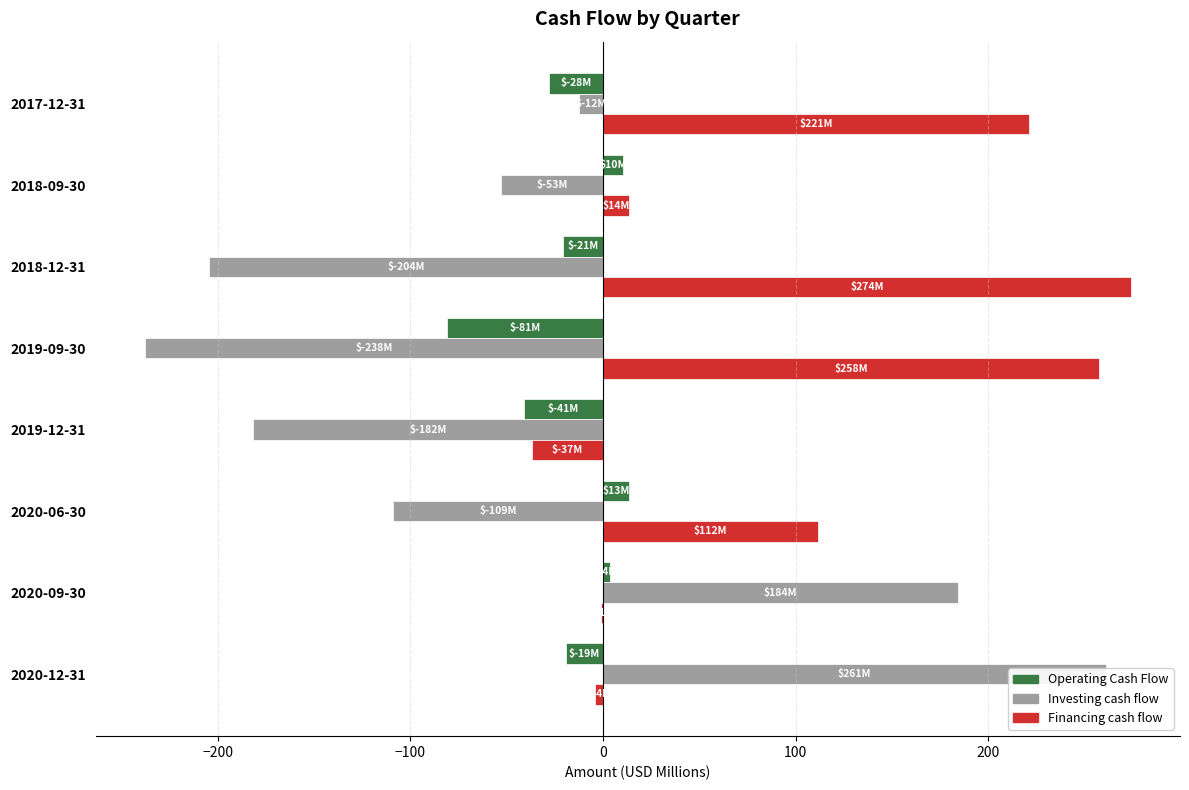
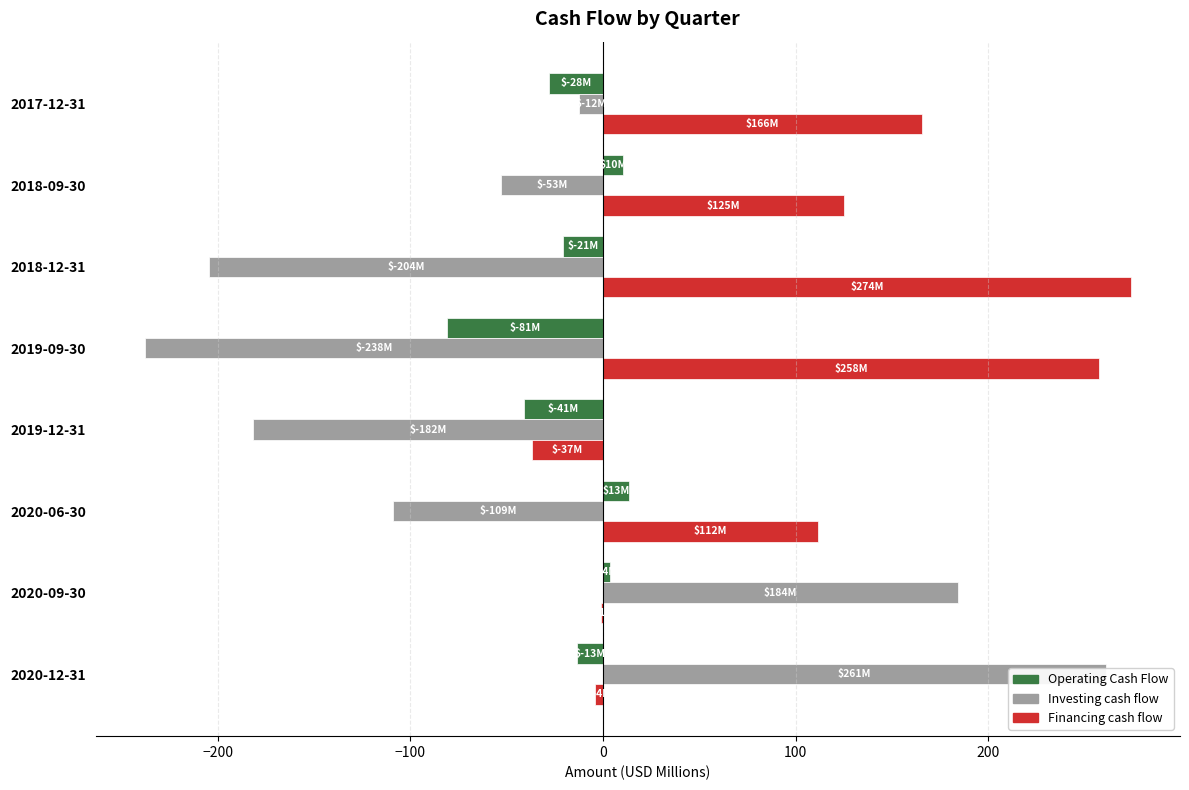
  {
    "Operating Cash Flow": {
      "2017-12-31": "$-28M",
      "2018-09-30": "$10M",
      "2018-12-31": "$-21M",
      "2019-09-30": "$-81M",
      "2019-12-31": "$-41M",
      "2020-06-30": "$13M",
-     "2020-12-31": "$-19M"
+     "2020-12-31": "$-13M"
    },
    "Investing cash flow": {
      "2017-12-31": "$-12M",
      "2018-09-30": "$-53M",
      "2018-12-31": "$-204M",
      "2019-09-30": "$-238M",
      "2019-12-31": "$-182M",
      "2020-06-30": "$-109M",
      "2020-09-30": "$184M"
    },
    "Financing cash flow": {
-     "2017-12-31": "$221M",
-     "2018-09-30": "$14M",
+     "2017-12-31": "$166M",
+     "2018-09-30": "$125M",
      "2018-12-31": "$274M",
      "2019-09-30": "$258M",
      "2019-12-31": "$-37M",
      "2020-06-30": "$112M"
    }
  }
